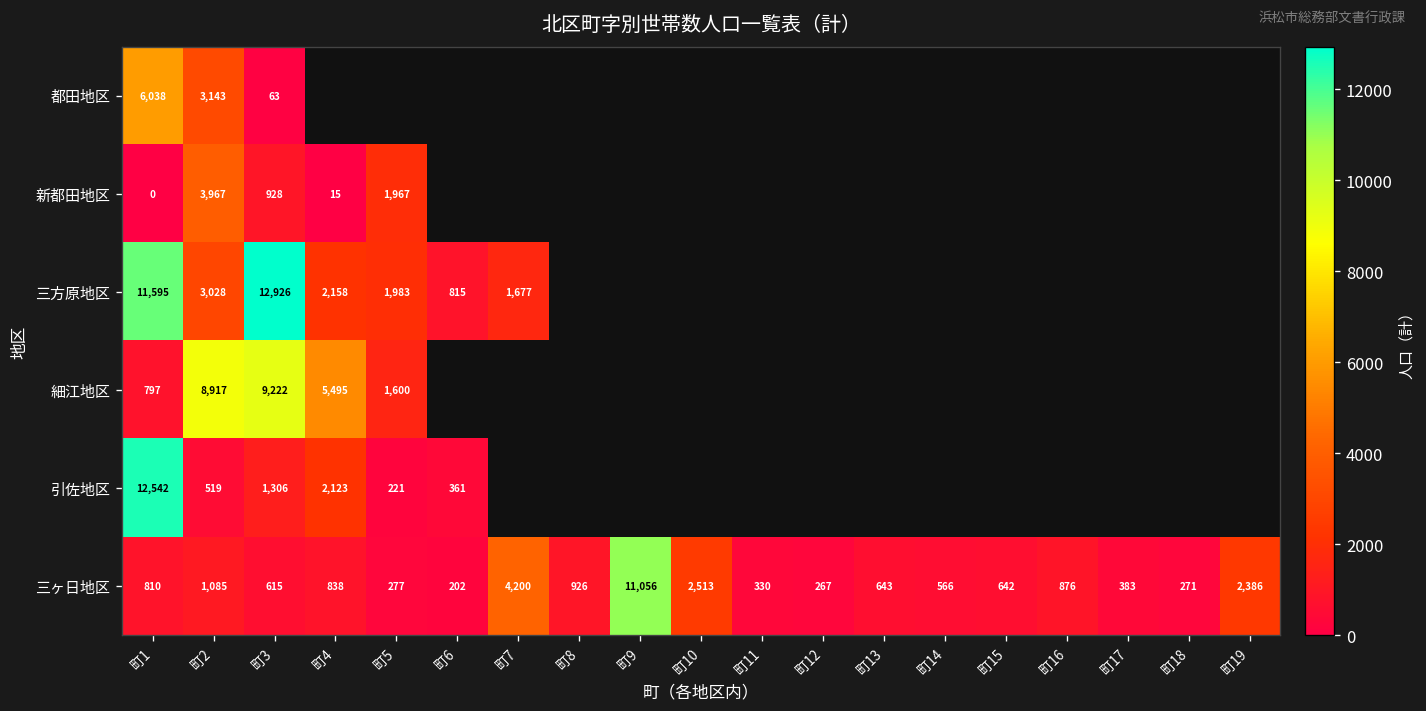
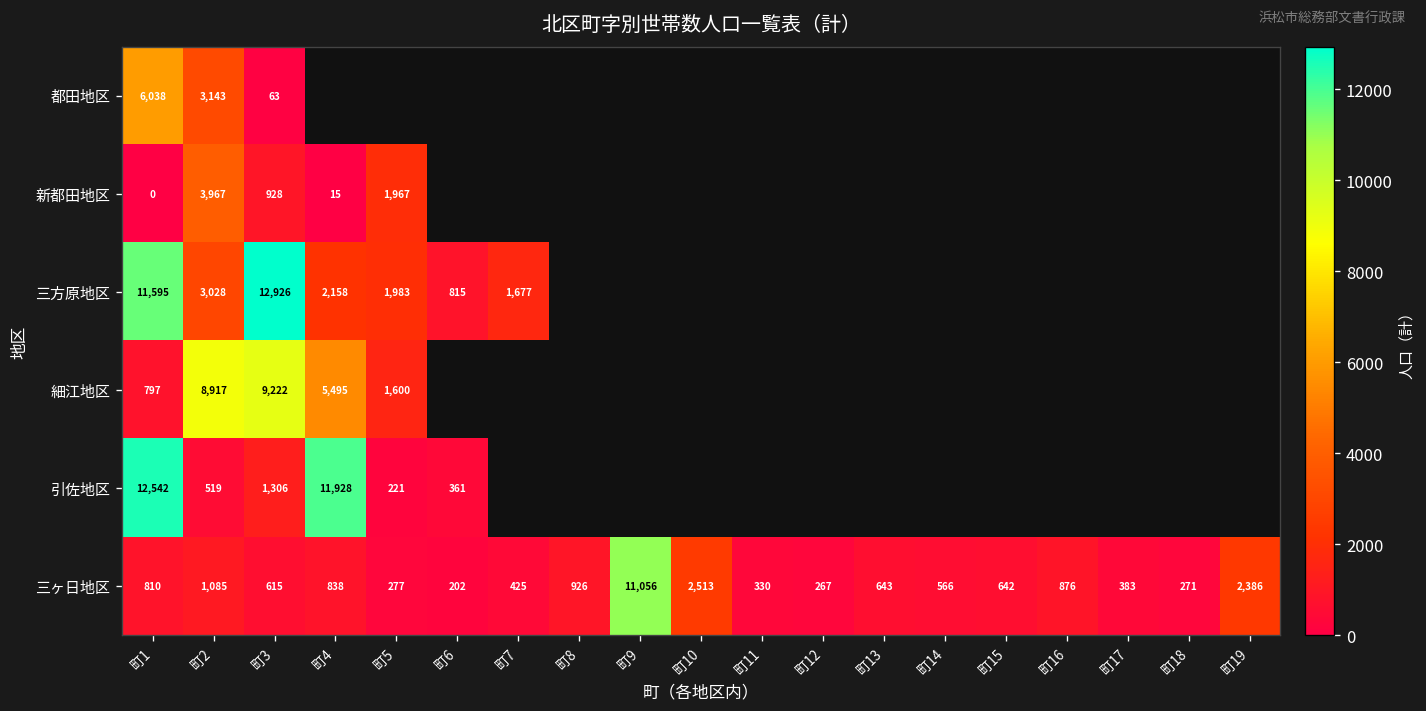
  {
    "都田地区": {
      "町1": "6,038",
      "町2": "3,143",
      "町3": "63"
    },
    "新都田地区": {
      "町1": "0",
      "町2": "3,967",
      "町3": "928",
      "町4": "15",
      "町5": "1,967"
    },
    "三方原地区": {
      "町1": "11,595",
      "町2": "3,028",
      "町3": "12,926",
      "町4": "2,158",
      "町5": "1,983",
      "町6": "815",
      "町7": "1,677"
    },
    "細江地区": {
      "町1": "797",
      "町2": "8,917",
      "町3": "9,222",
      "町4": "5,495",
      "町5": "1,600"
    },
    "引佐地区": {
      "町1": "12,542",
      "町2": "519",
      "町3": "1,306",
-     "町4": "2,123",
+     "町4": "11,928",
      "町5": "221",
      "町6": "361"
    },
    "三ヶ日地区": {
      "町1": "810",
      "町2": "1,085",
      "町3": "615",
      "町4": "838",
      "町5": "277",
      "町6": "202",
-     "町7": "4,200",
+     "町7": "425",
      "町8": "926",
      "町9": "11,056",
      "町10": "2,513",
      "町11": "330",
      "町12": "267",
      "町13": "643",
      "町14": "566",
      "町15": "642",
      "町16": "876",
      "町17": "383",
      "町18": "271",
      "町19": "2,386"
    }
  }
